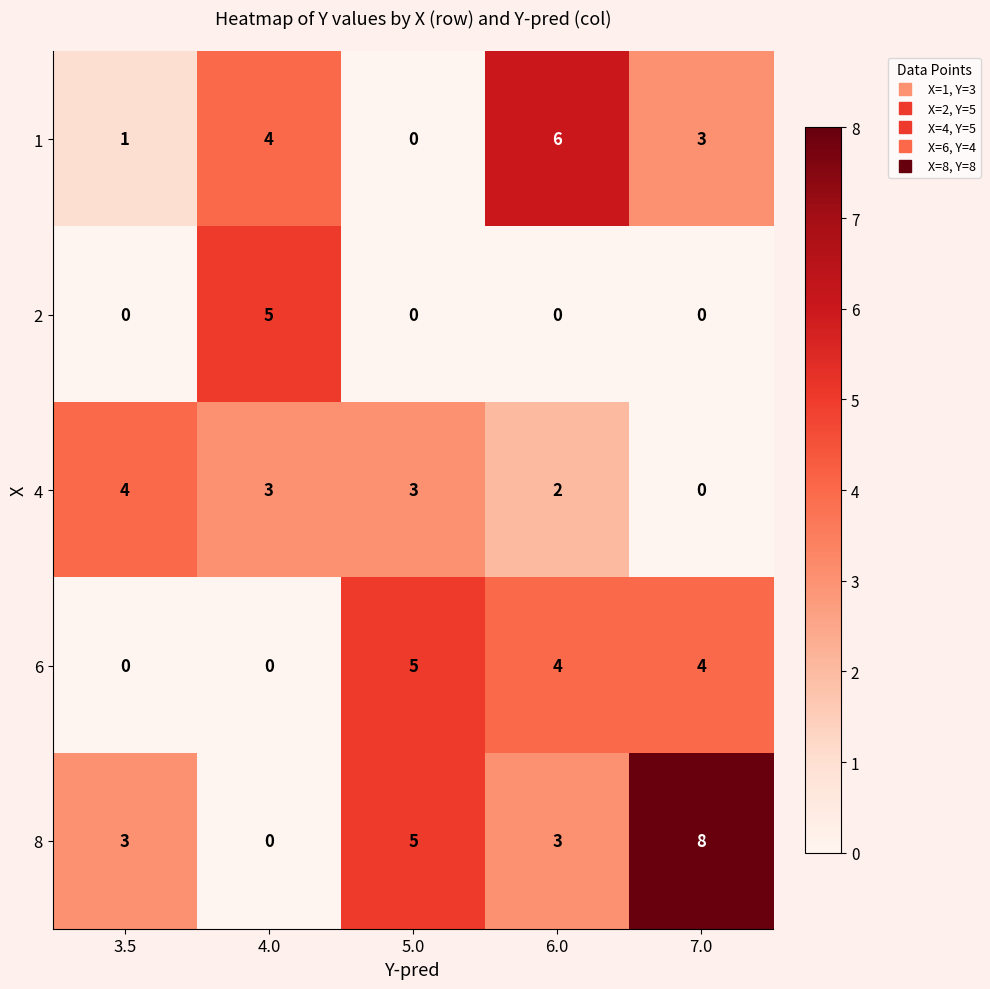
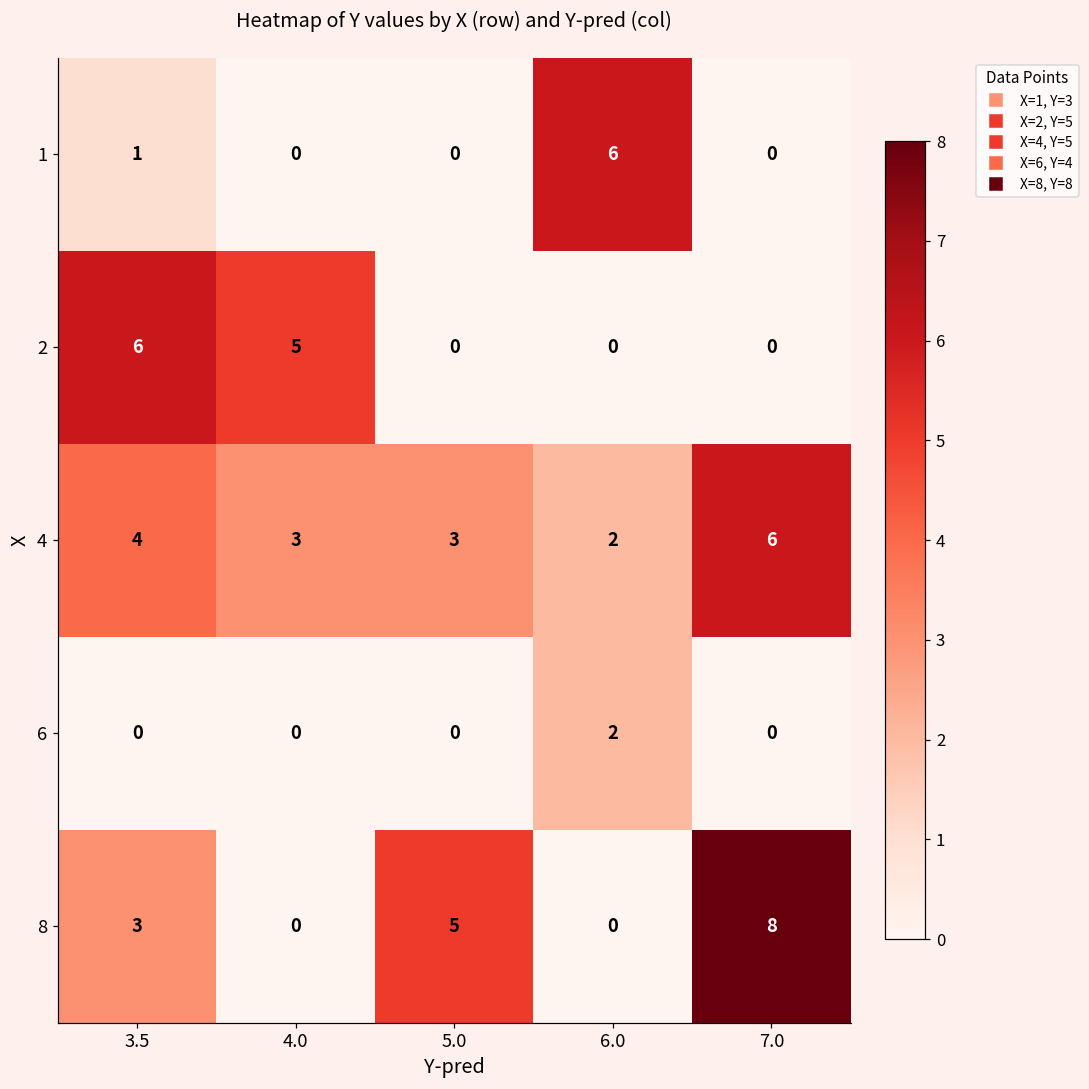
  {
    "1": {
      "3.5": 1,
-     "4.0": 4,
+     "4.0": 0,
      "5.0": 0,
      "6.0": 6,
-     "7.0": 3
+     "7.0": 0
    },
    "2": {
-     "3.5": 0,
+     "3.5": 6,
      "4.0": 5,
      "5.0": 0,
      "6.0": 0,
      "7.0": 0
    },
    "4": {
      "3.5": 4,
      "4.0": 3,
      "5.0": 3,
      "6.0": 2,
-     "7.0": 0
+     "7.0": 6
    },
    "6": {
      "3.5": 0,
      "4.0": 0,
-     "5.0": 5,
-     "6.0": 4,
-     "7.0": 4
+     "5.0": 0,
+     "6.0": 2,
+     "7.0": 0
    },
    "8": {
      "3.5": 3,
      "4.0": 0,
      "5.0": 5,
-     "6.0": 3,
+     "6.0": 0,
      "7.0": 8
    }
  }
